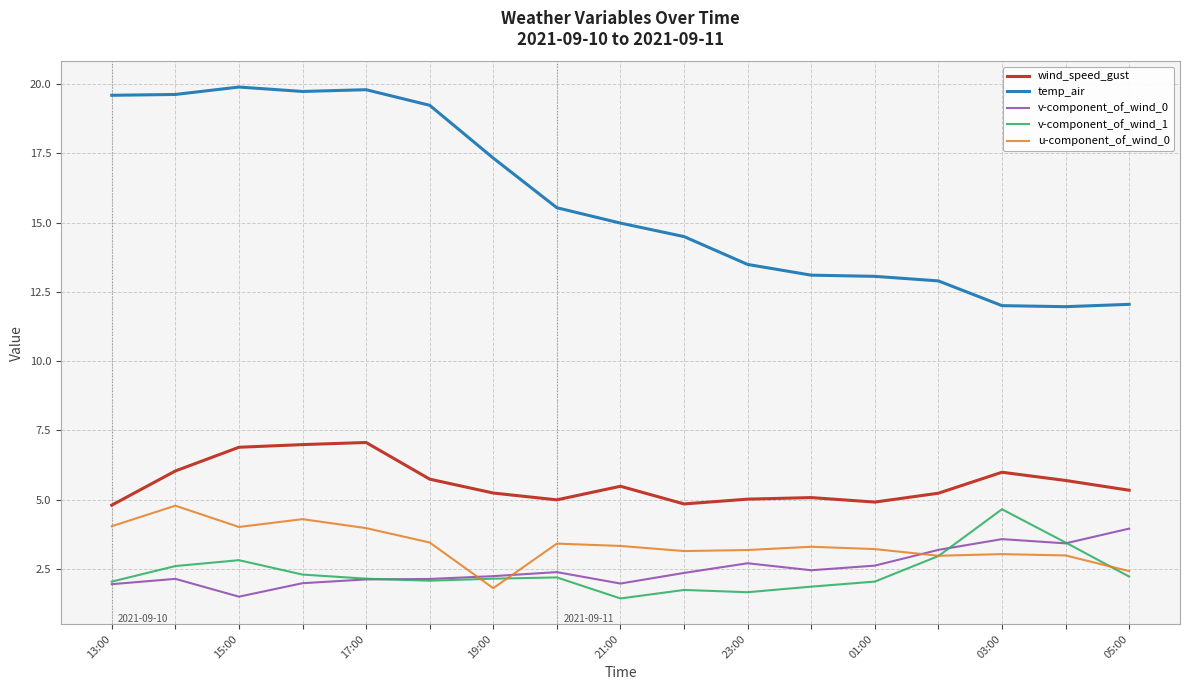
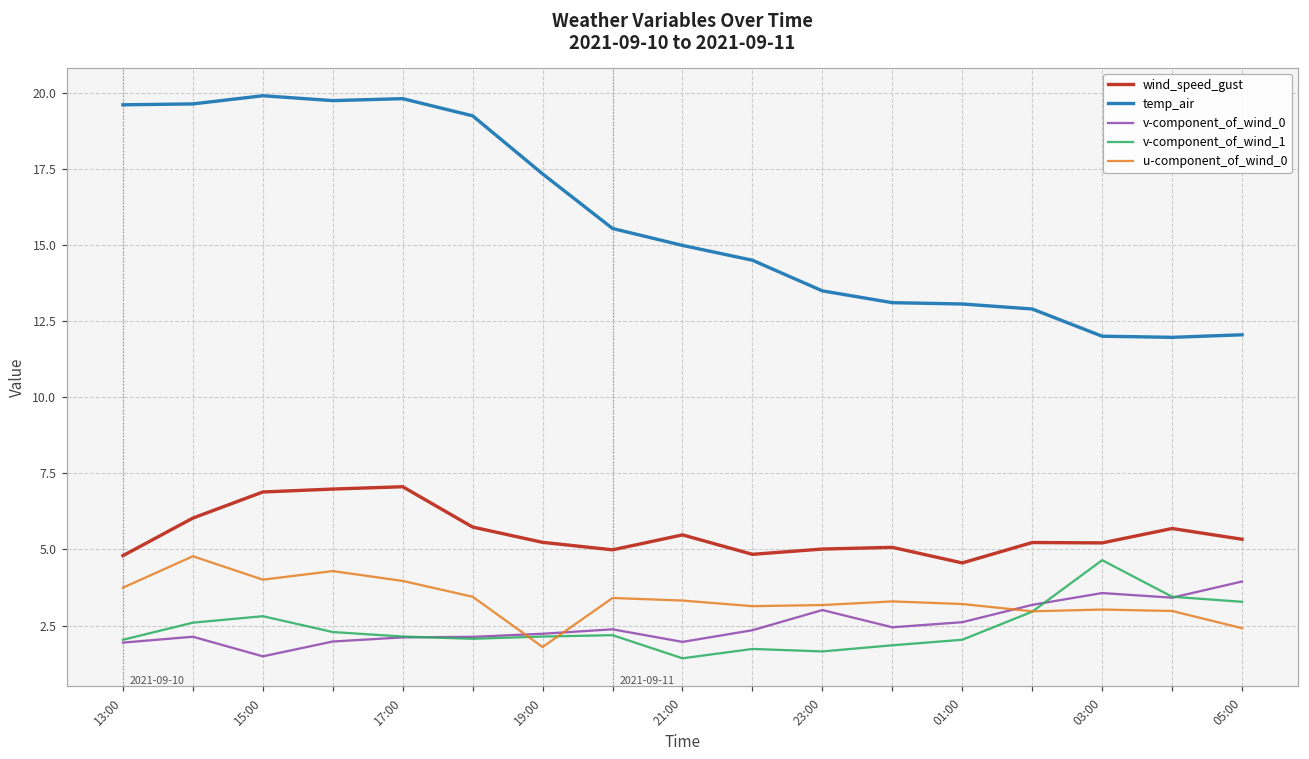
  {
    "wind_speed_gust": {
      "13:00": 4.8,
      "15:00": 6.9,
      "17:00": 7.1,
      "19:00": 5.2,
      "21:00": 5.5,
      "23:00": 5.0,
-     "01:00": 4.9,
-     "03:00": 6.0,
+     "01:00": 4.6,
+     "03:00": 5.2,
      "05:00": 5.3
    },
    "temp_air": {
      "13:00": 19.6,
      "15:00": 19.9,
      "17:00": 19.8,
      "19:00": 17.3,
      "21:00": 15.0,
      "23:00": 13.5,
      "01:00": 13.1,
      "03:00": 12.0,
      "05:00": 12.0
    },
    "v-component_of_wind_0": {
      "13:00": 1.9,
      "15:00": 1.5,
      "19:00": 2.2,
      "21:00": 2.0,
-     "23:00": 2.7,
+     "23:00": 3.0,
      "01:00": 2.6,
      "03:00": 3.6,
      "05:00": 3.9
    },
    "v-component_of_wind_1": {
      "13:00": 2.0,
      "15:00": 2.8,
      "19:00": 2.1,
      "23:00": 1.7,
      "01:00": 2.0,
      "03:00": 4.6,
-     "05:00": 2.2
+     "05:00": 3.3
    },
    "u-component_of_wind_0": {
-     "13:00": 4.0,
+     "13:00": 3.7,
      "15:00": 4.0,
      "17:00": 4.0,
      "19:00": 1.8,
      "21:00": 3.3,
      "23:00": 3.2,
      "01:00": 3.2,
      "03:00": 3.0,
      "05:00": 2.4
    }
  }
